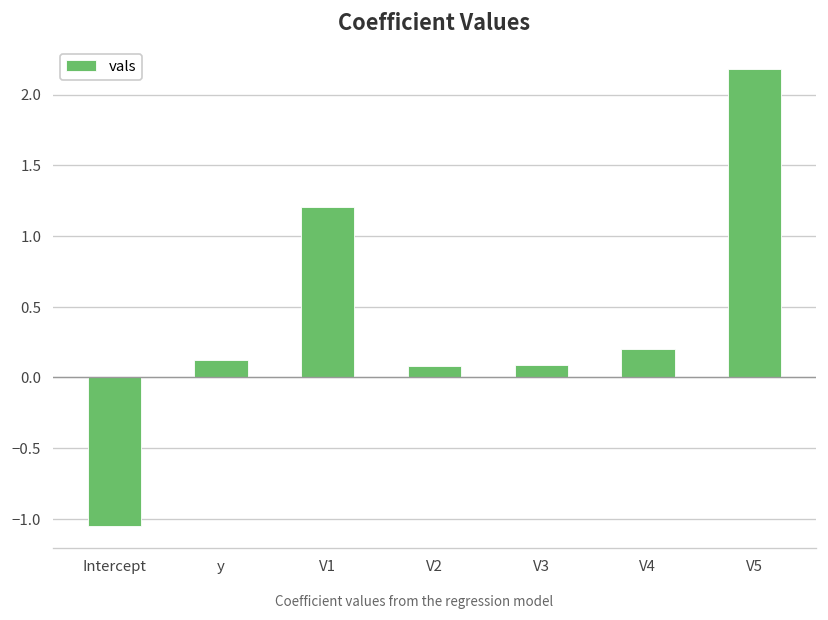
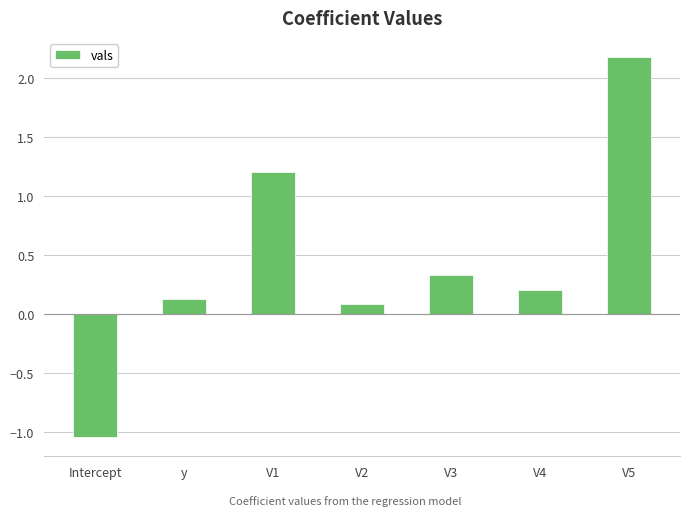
  {
    "Intercept": -1.05,
    "y": 0.12,
    "V1": 1.21,
    "V2": 0.08,
-   "V3": 0.09,
+   "V3": 0.33,
    "V4": 0.20,
    "V5": 2.18
  }
